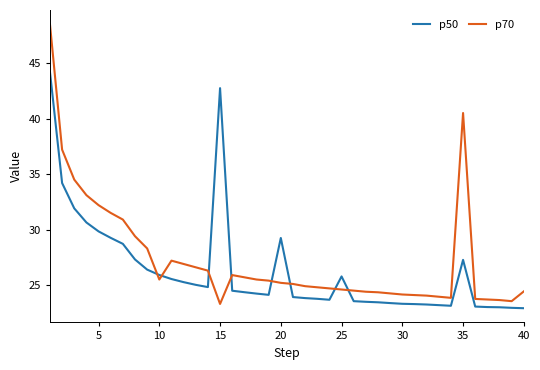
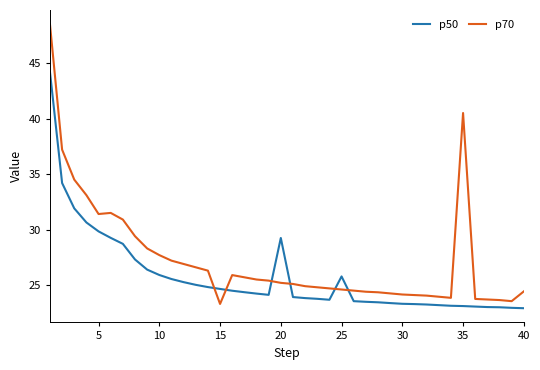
  {
    "p50": {
      "5": 29.8,
      "10": 25.9,
-     "15": 42.7,
+     "15": 24.7,
      "20": 29.2,
      "25": 25.8,
      "30": 23.3,
-     "35": 27.3,
+     "35": 23.1,
      "40": 22.9
    },
    "p70": {
-     "5": 32.2,
-     "10": 25.5,
+     "5": 31.4,
+     "10": 27.7,
      "15": 23.3,
      "20": 25.2,
      "25": 24.6,
      "30": 24.2,
      "35": 40.5,
      "40": 24.4
    }
  }
